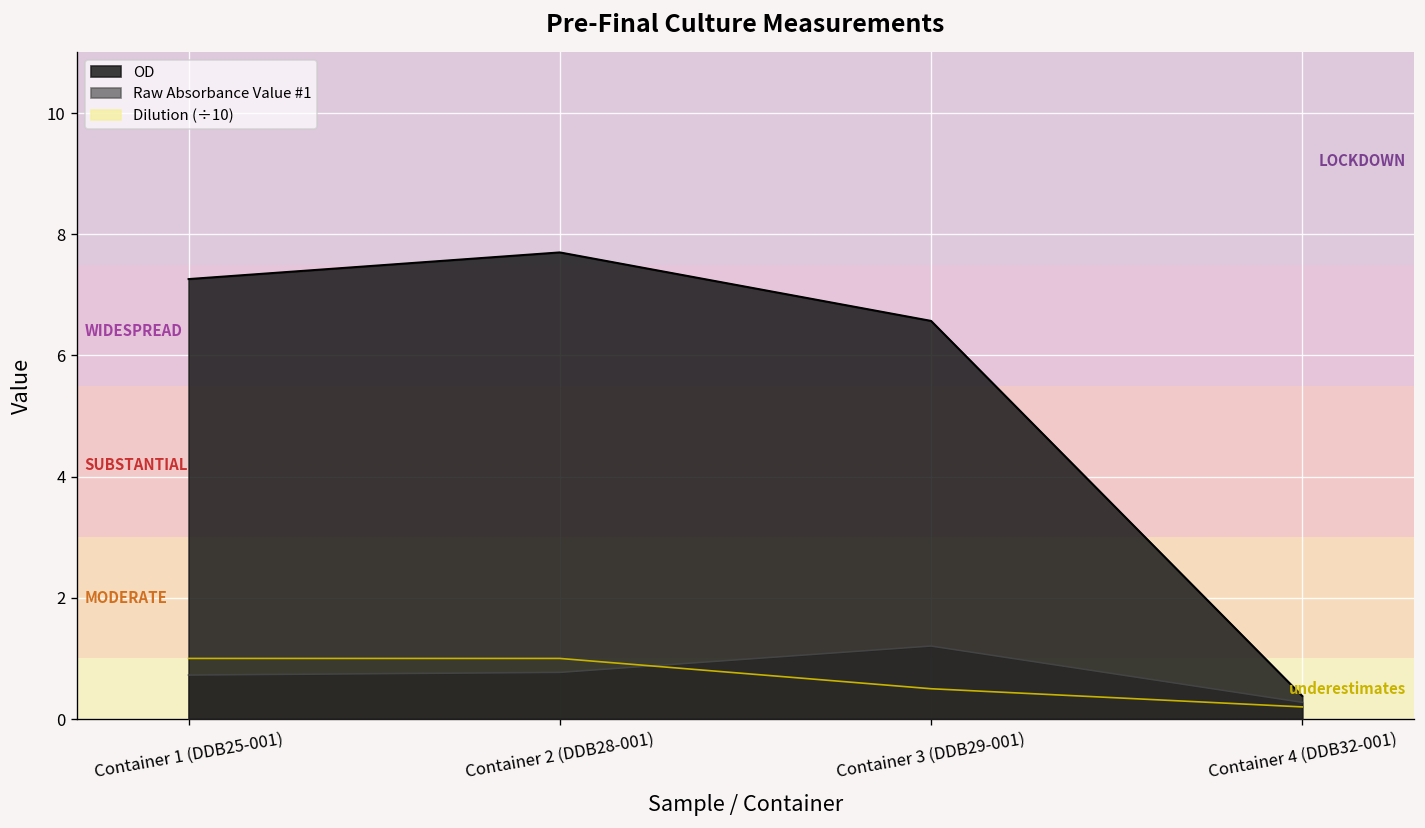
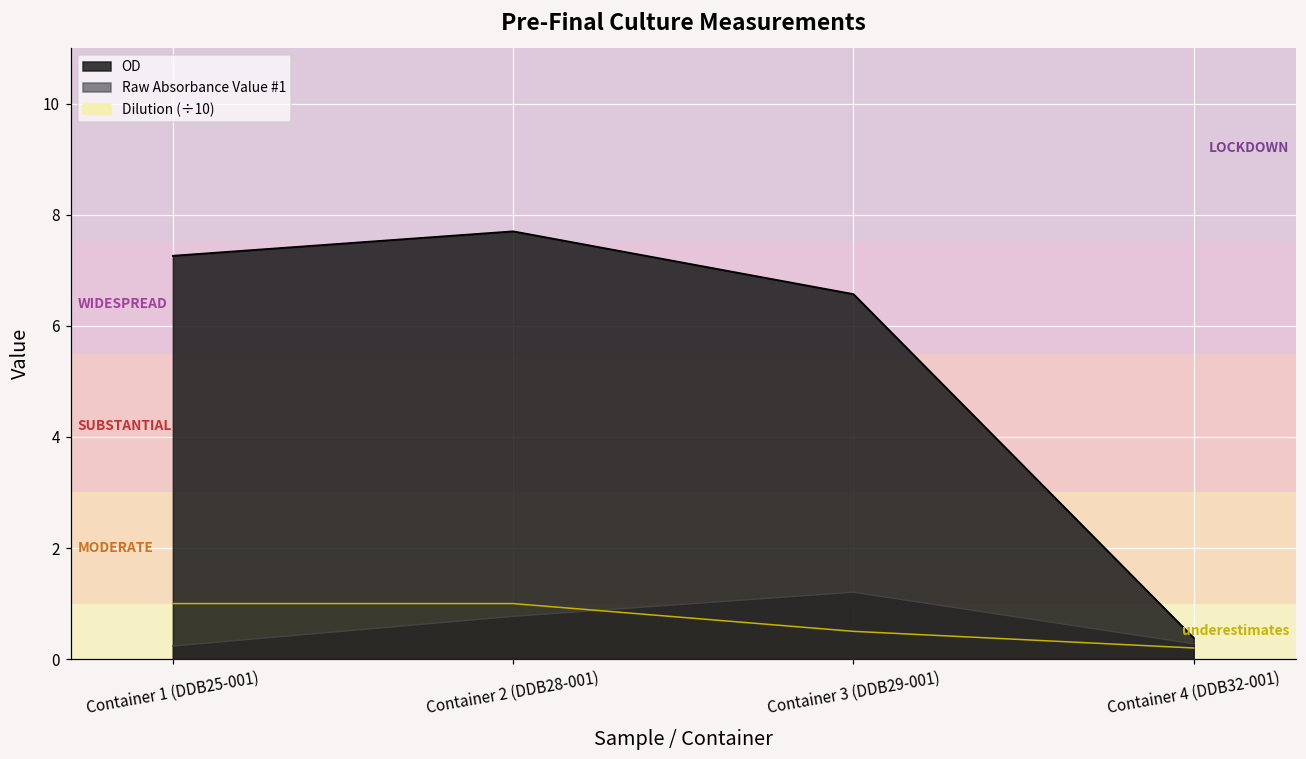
  {
    "OD": {
      "Container 1 (DDB25-001)": 7.3,
      "Container 2 (DDB28-001)": 7.7,
      "Container 3 (DDB29-001)": 6.6,
      "Container 4 (DDB32-001)": 0.4
    },
    "Raw Absorbance Value #1": {
-     "Container 1 (DDB25-001)": 0.7,
+     "Container 1 (DDB25-001)": 0.2,
      "Container 2 (DDB28-001)": 0.8,
      "Container 3 (DDB29-001)": 1.2,
      "Container 4 (DDB32-001)": 0.3
    },
    "Dilution (÷10)": {
      "Container 1 (DDB25-001)": 1.0,
      "Container 2 (DDB28-001)": 1.0,
      "Container 3 (DDB29-001)": 0.5,
      "Container 4 (DDB32-001)": 0.2
    }
  }
